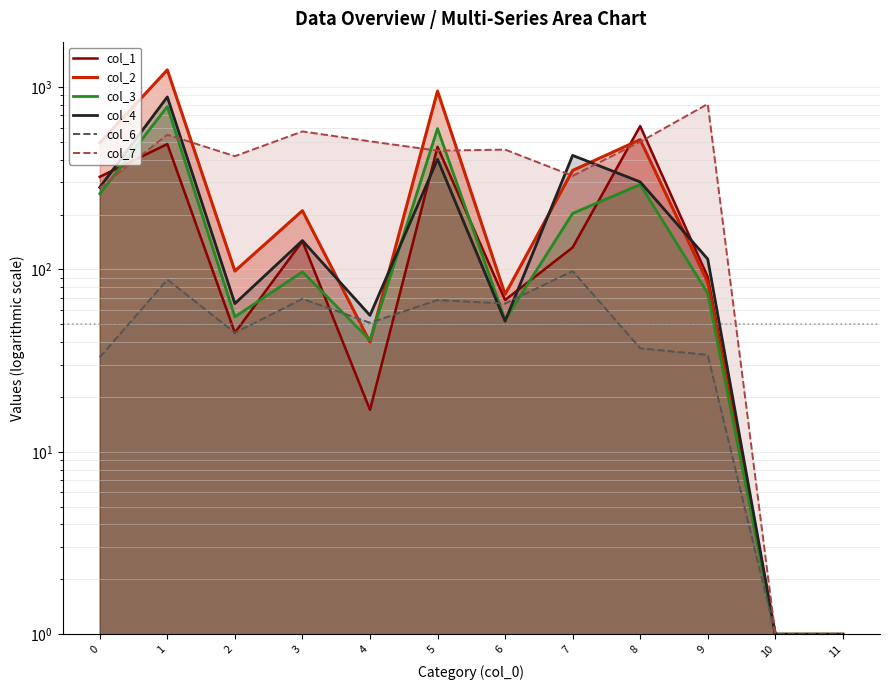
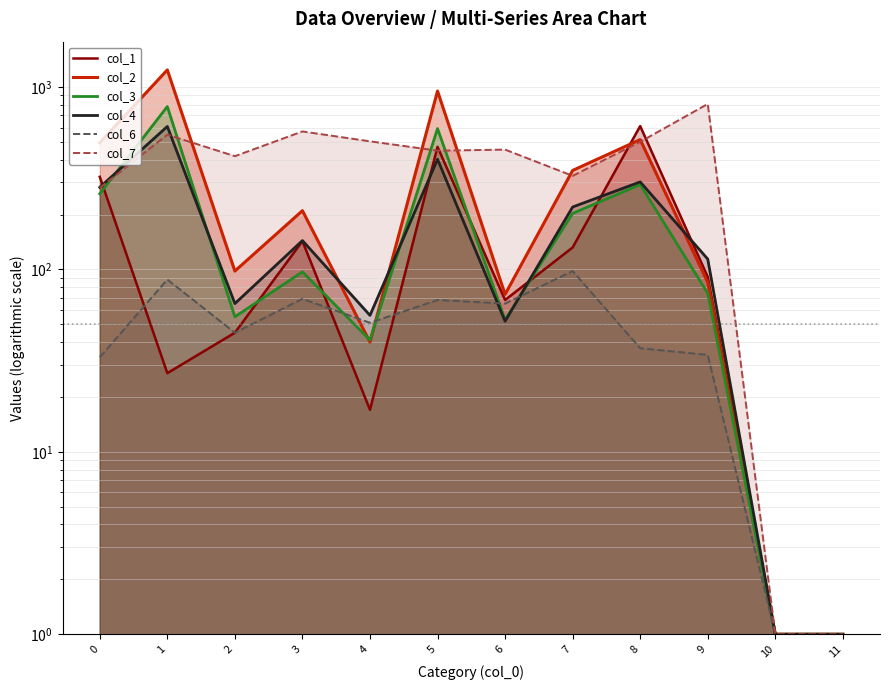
  {
    "col_1": {
      "0": 320,
-     "1": 490,
+     "1": 27,
      "4": 17,
      "5": 470,
      "6": 68,
      "7": 130,
      "8": 610,
      "9": 90
    },
    "col_2": {
      "1": 1200,
      "2": 100,
      "3": 210,
      "5": 1000,
      "6": 73,
      "7": 350,
      "9": 90
    },
    "col_3": {
      "0": 260,
      "1": 780,
      "2": 55,
      "3": 100,
      "5": 590,
      "7": 200,
      "8": 290,
      "9": 74
    },
    "col_4": {
-     "1": 900,
+     "1": 610,
      "2": 65,
      "4": 56,
      "5": 400,
-     "7": 420,
+     "7": 220,
      "8": 300,
      "9": 110
    },
    "col_6": {
      "0": 33,
      "1": 90,
      "3": 69,
      "4": 51,
      "5": 68,
      "6": 65,
      "7": 100,
      "8": 37,
      "9": 34
    },
    "col_7": {
      "1": 550,
      "2": 420,
      "3": 570,
      "4": 500,
      "5": 450,
      "6": 450,
      "7": 330,
      "9": 800
    }
  }
